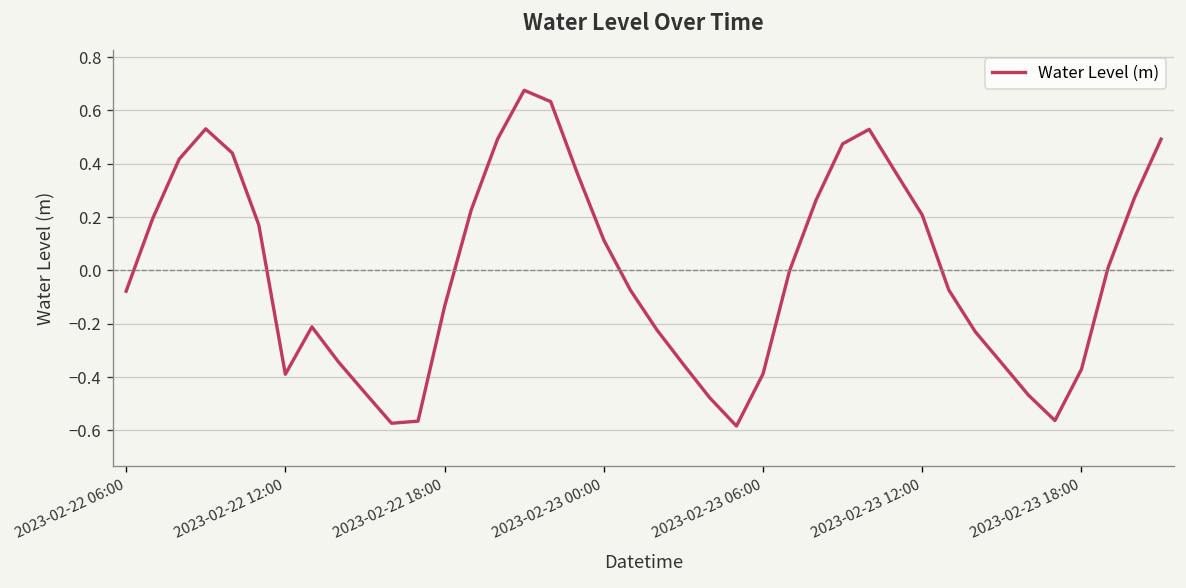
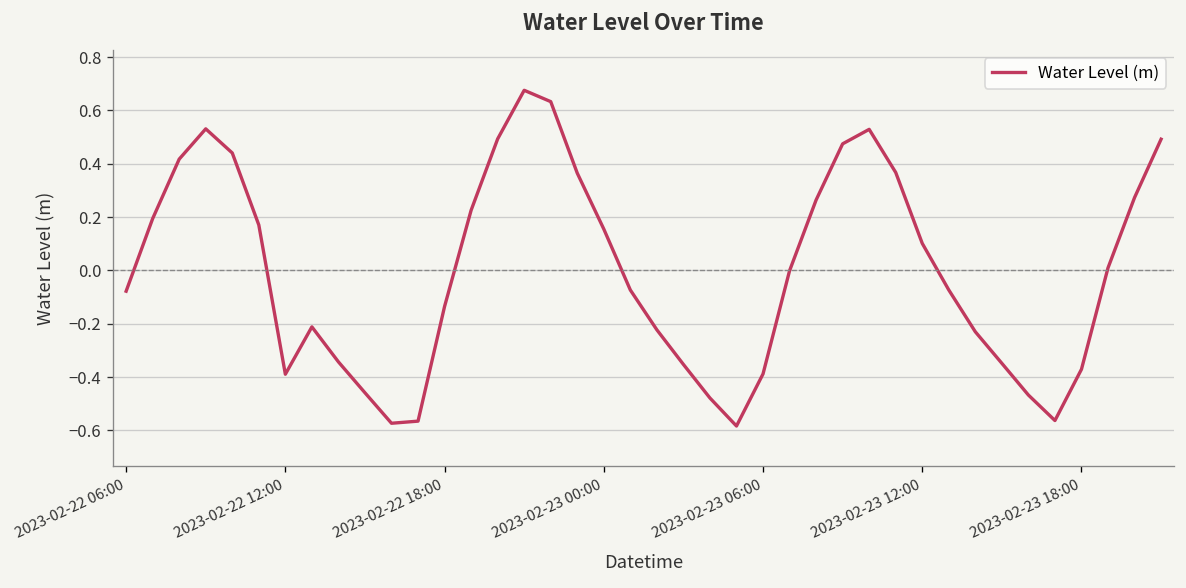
  {
    "2023-02-22 06:00": -0.08,
    "2023-02-22 12:00": -0.39,
    "2023-02-22 18:00": -0.14,
-   "2023-02-23 00:00": 0.11,
+   "2023-02-23 00:00": 0.16,
    "2023-02-23 06:00": -0.39,
-   "2023-02-23 12:00": 0.21,
+   "2023-02-23 12:00": 0.10,
    "2023-02-23 18:00": -0.37
  }
